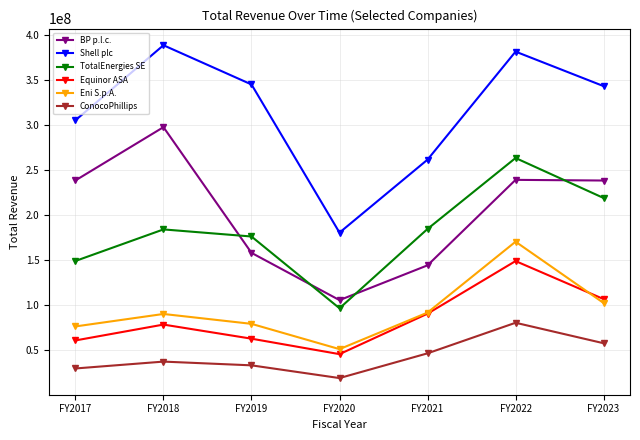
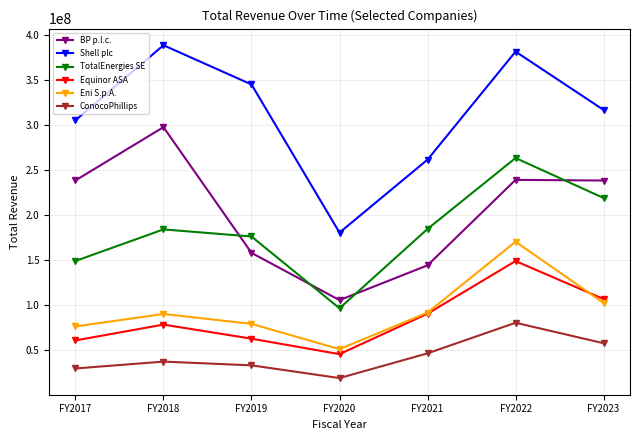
  {
    "BP p.l.c.": {
      "FY2017": 240000000,
      "FY2018": 300000000,
      "FY2019": 160000000,
      "FY2020": 110000000,
      "FY2021": 140000000,
      "FY2022": 240000000,
      "FY2023": 240000000
    },
    "Shell plc": {
      "FY2017": 310000000,
      "FY2018": 390000000,
      "FY2019": 340000000,
      "FY2020": 180000000,
      "FY2021": 260000000,
      "FY2022": 380000000,
-     "FY2023": 340000000
+     "FY2023": 320000000
    },
    "TotalEnergies SE": {
      "FY2017": 150000000,
      "FY2018": 180000000,
      "FY2019": 180000000,
      "FY2020": 100000000,
      "FY2021": 180000000,
      "FY2022": 260000000,
      "FY2023": 220000000
    },
    "Equinor ASA": {
      "FY2017": 60000000,
      "FY2018": 80000000,
      "FY2019": 60000000,
      "FY2020": 50000000,
      "FY2022": 150000000,
      "FY2023": 110000000
    },
    "Eni S.p.A.": {
      "FY2017": 80000000,
      "FY2018": 90000000,
      "FY2019": 80000000,
      "FY2020": 50000000,
      "FY2022": 170000000,
      "FY2023": 100000000
    },
    "ConocoPhillips": {
      "FY2017": 30000000,
      "FY2018": 40000000,
      "FY2019": 30000000,
      "FY2020": 20000000,
      "FY2021": 50000000,
      "FY2022": 80000000,
      "FY2023": 60000000
    }
  }
